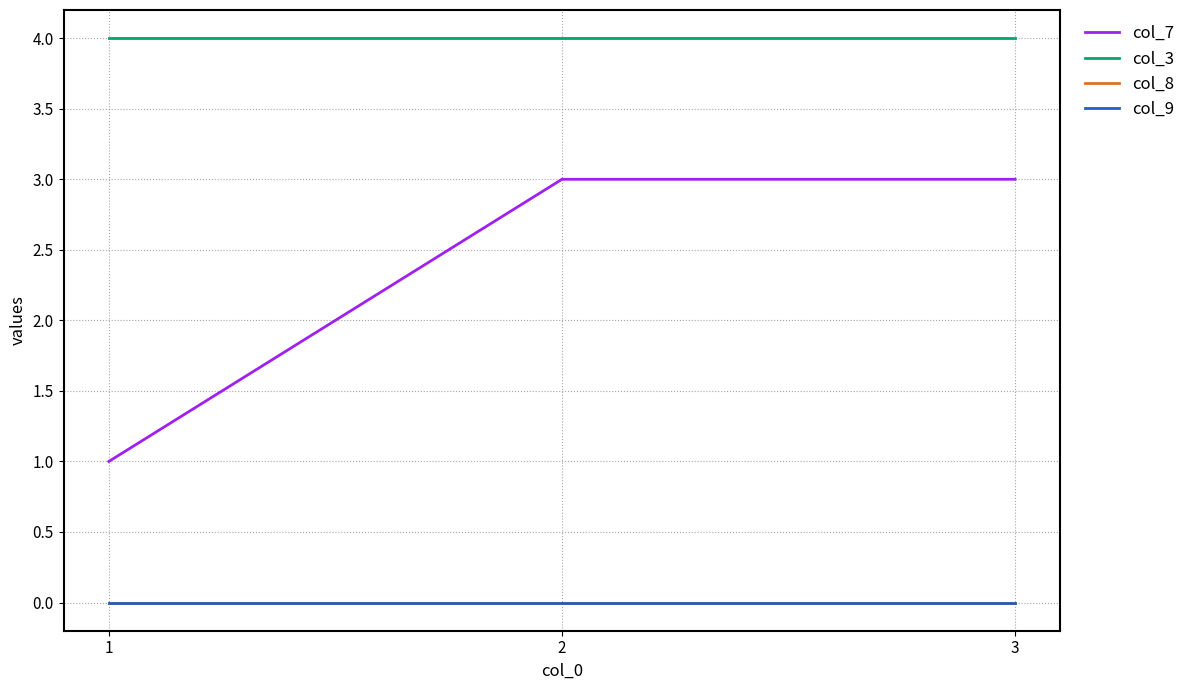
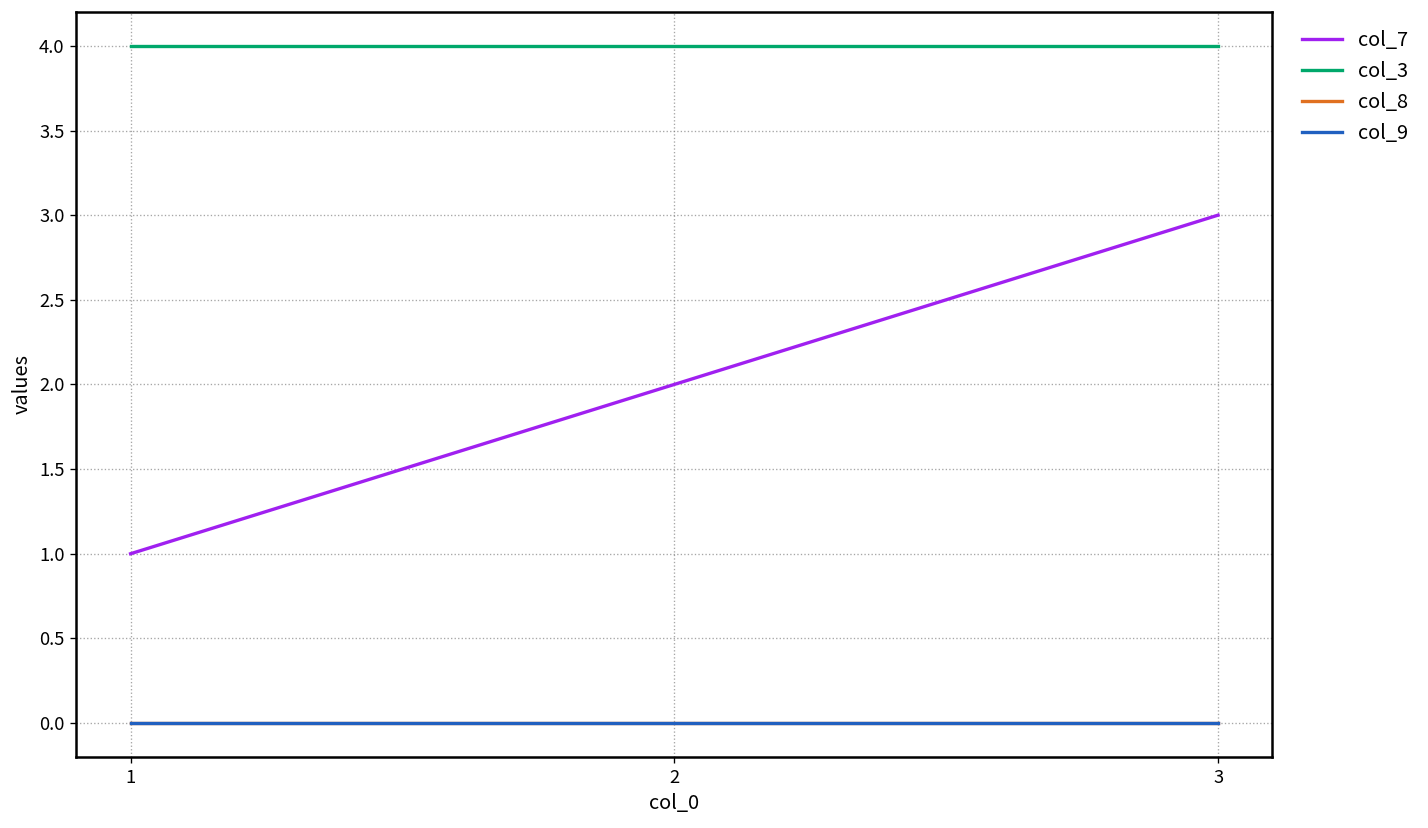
  {
    "col_7": {
      "1": 1,
-     "2": 3,
+     "2": 2,
      "3": 3
    },
    "col_3": {
      "1": 4,
      "2": 4,
      "3": 4
    },
    "col_9": {
      "1": 0,
      "2": 0,
      "3": 0
    }
  }
